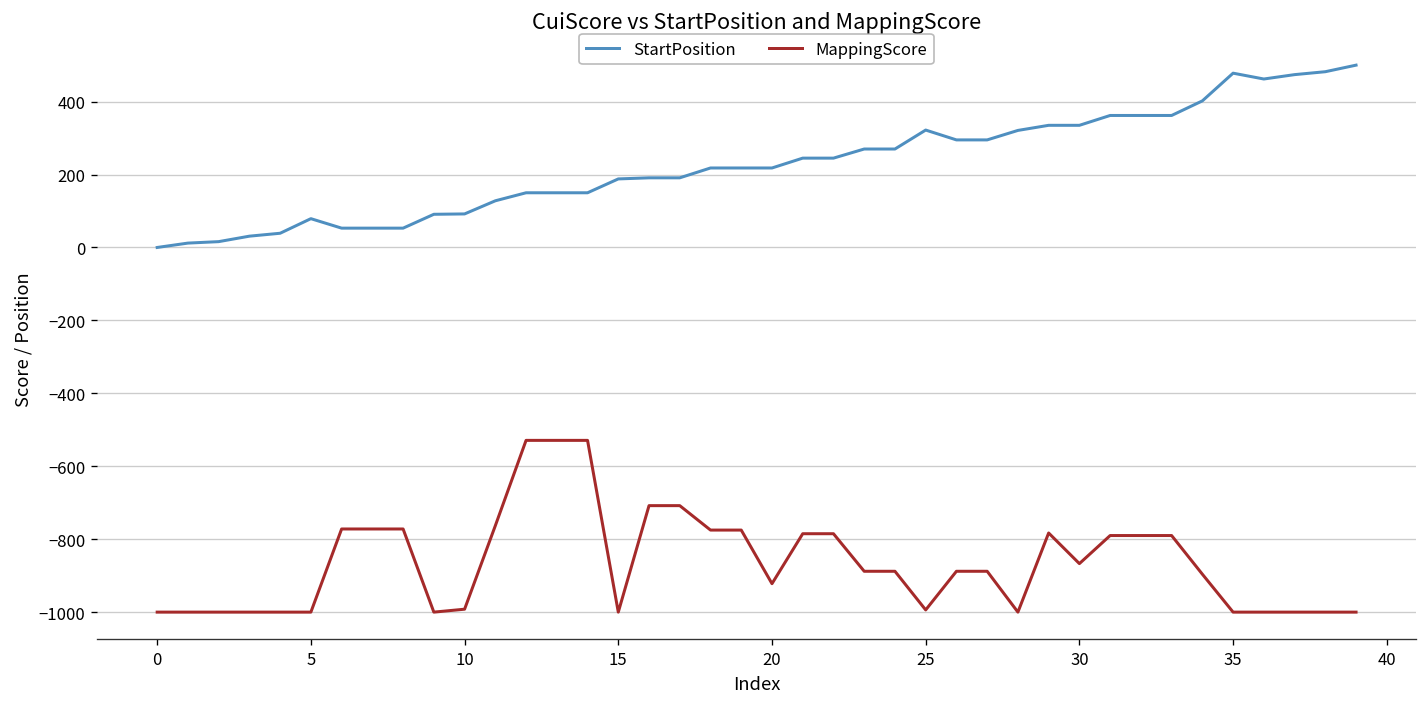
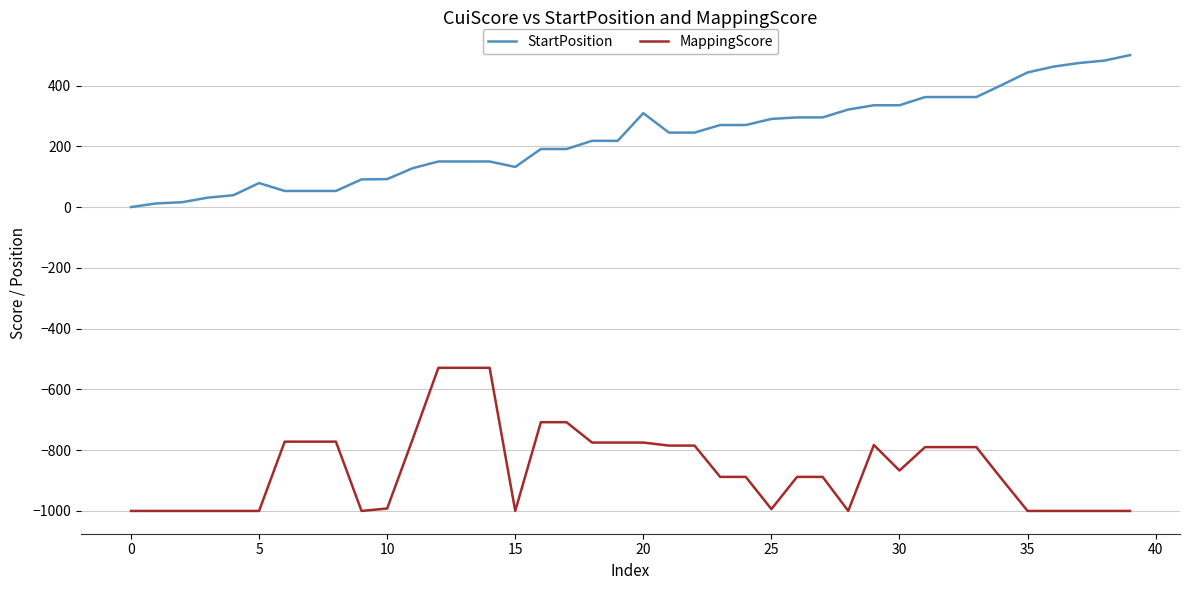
  {
    "StartPosition": {
      "0": 0,
      "5": 80,
      "10": 90,
-     "15": 190,
-     "20": 220,
-     "25": 320,
+     "15": 130,
+     "20": 310,
+     "25": 290,
      "30": 340,
-     "35": 480
+     "35": 440
    },
    "MappingScore": {
      "0": -1000,
      "5": -1000,
      "10": -990,
      "15": -1000,
-     "20": -920,
+     "20": -780,
      "25": -990,
      "30": -870,
      "35": -1000
    }
  }
